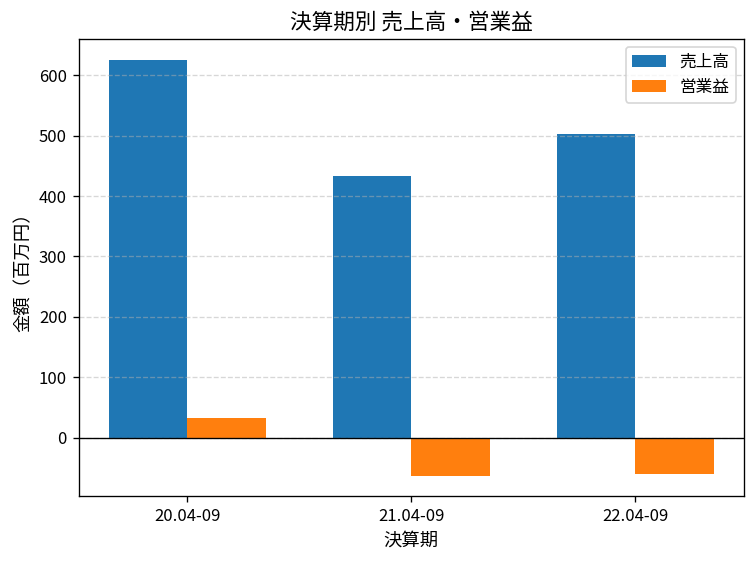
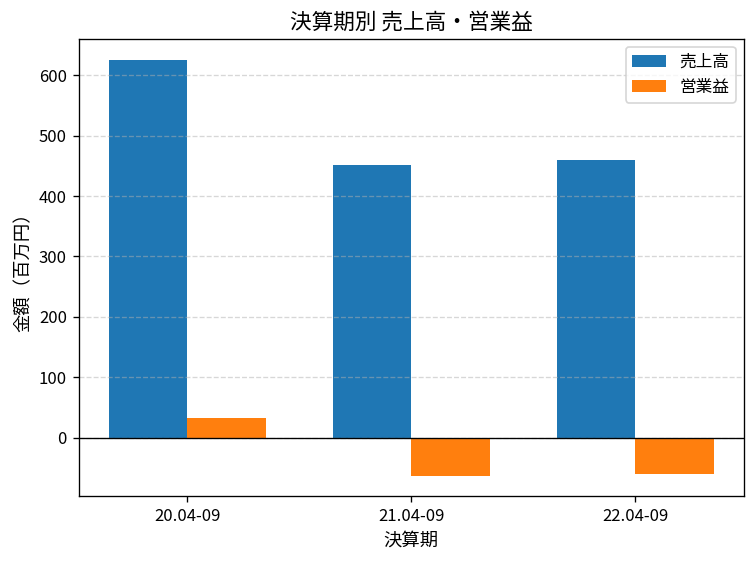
  {
    "売上高": {
      "20.04-09": 630,
-     "21.04-09": 430,
-     "22.04-09": 500
+     "21.04-09": 450,
+     "22.04-09": 460
    },
    "営業益": {
      "20.04-09": 30,
      "21.04-09": -60,
      "22.04-09": -60
    }
  }
